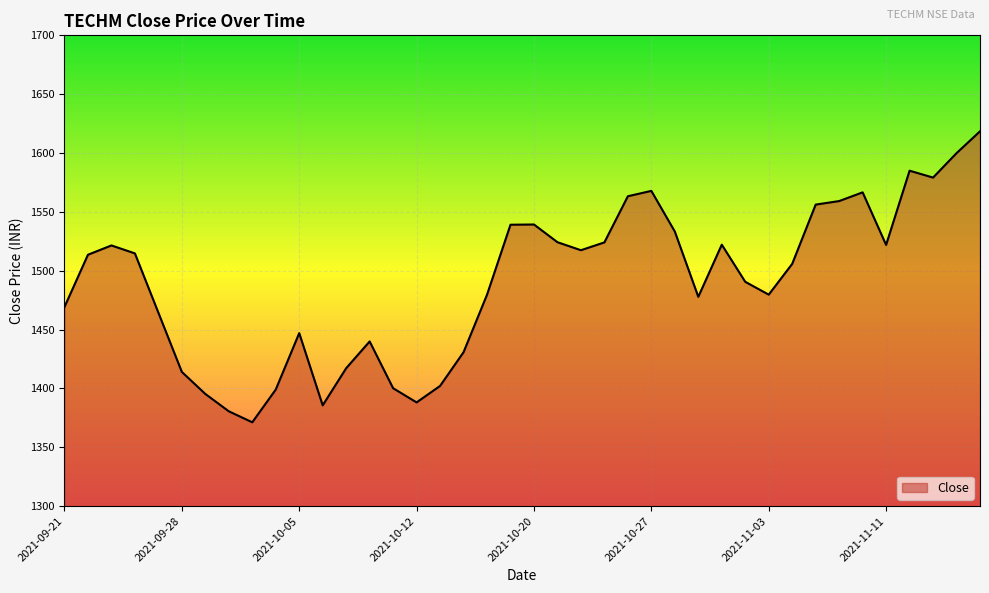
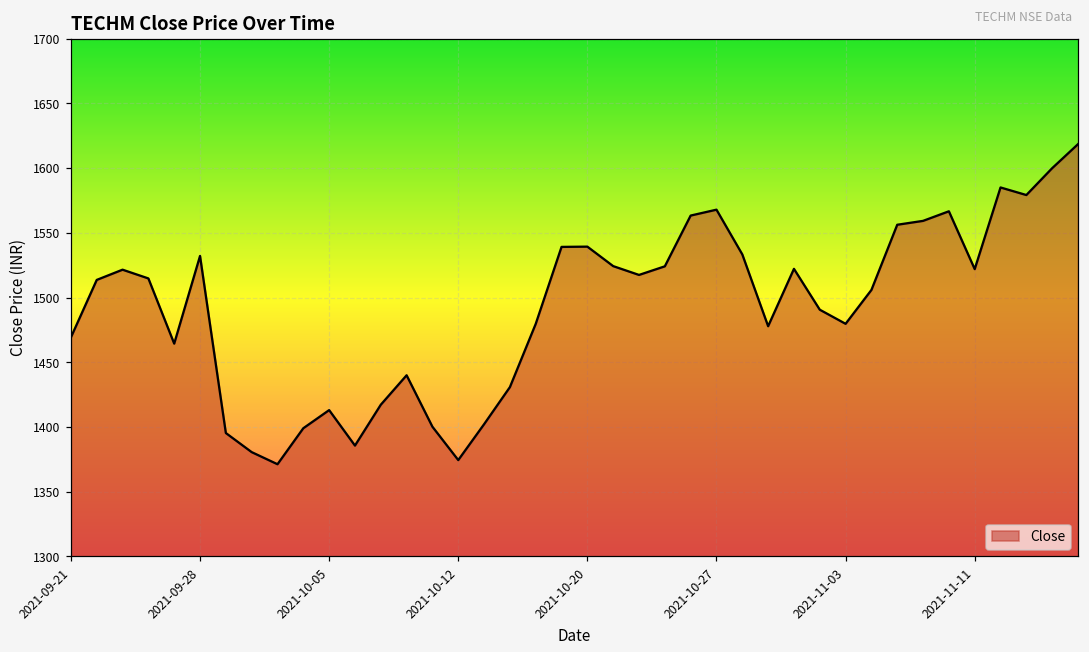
  {
    "2021-09-21": 1469,
-   "2021-09-28": 1414,
-   "2021-10-05": 1447,
-   "2021-10-12": 1388,
+   "2021-09-28": 1532,
+   "2021-10-05": 1413,
+   "2021-10-12": 1374,
    "2021-10-20": 1539,
    "2021-10-27": 1568,
    "2021-11-03": 1480,
    "2021-11-11": 1522
  }
